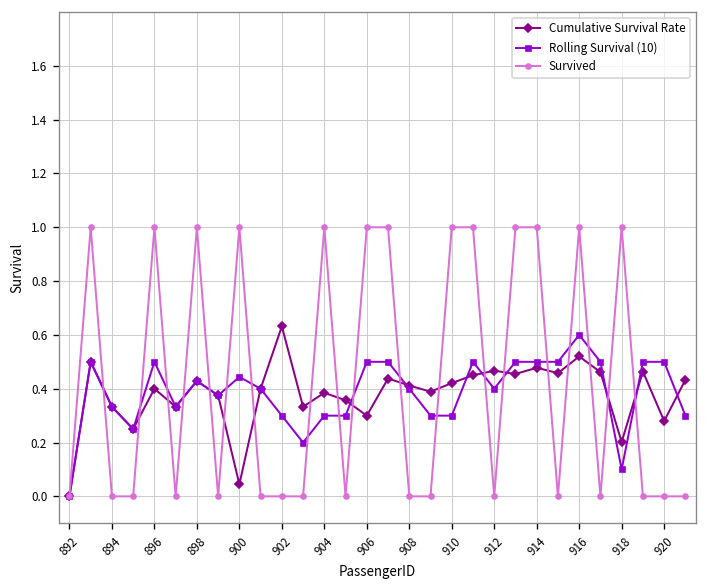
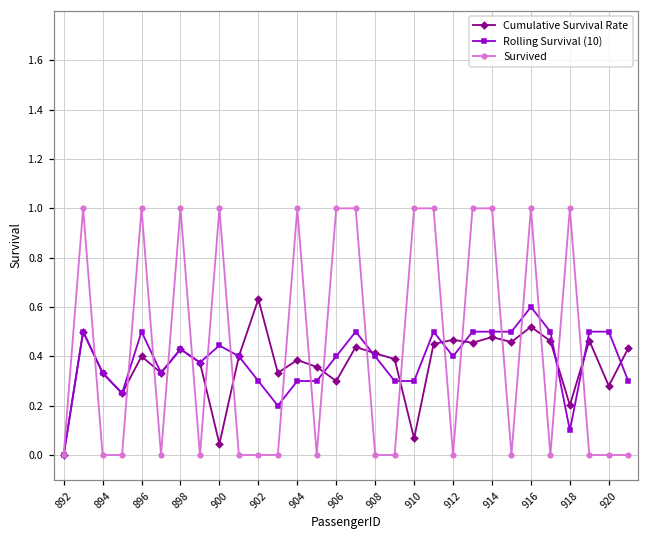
  {
    "Cumulative Survival Rate": {
      "896": 0.40,
      "900": 0.05,
      "902": 0.63,
      "904": 0.39,
      "906": 0.30,
      "908": 0.41,
-     "910": 0.42,
+     "910": 0.07,
      "912": 0.47,
      "914": 0.48,
      "916": 0.52,
      "918": 0.20,
      "920": 0.28
    },
    "Rolling Survival (10)": {
      "896": 0.5,
      "900": 0.44,
      "902": 0.3,
      "904": 0.3,
-     "906": 0.5,
+     "906": 0.4,
      "908": 0.4,
      "910": 0.3,
      "912": 0.4,
      "914": 0.5,
      "916": 0.6,
      "918": 0.1,
      "920": 0.5
    },
    "Survived": {
      "894": 0.00,
      "896": 1.00,
      "898": 1.00,
      "900": 1.00,
      "902": 0.00,
      "904": 1.00,
      "906": 1.00,
      "908": 0.00,
      "910": 1.00,
      "912": 0.00,
      "914": 1.00,
      "916": 1.00,
      "918": 1.00,
      "920": 0.00
    }
  }
